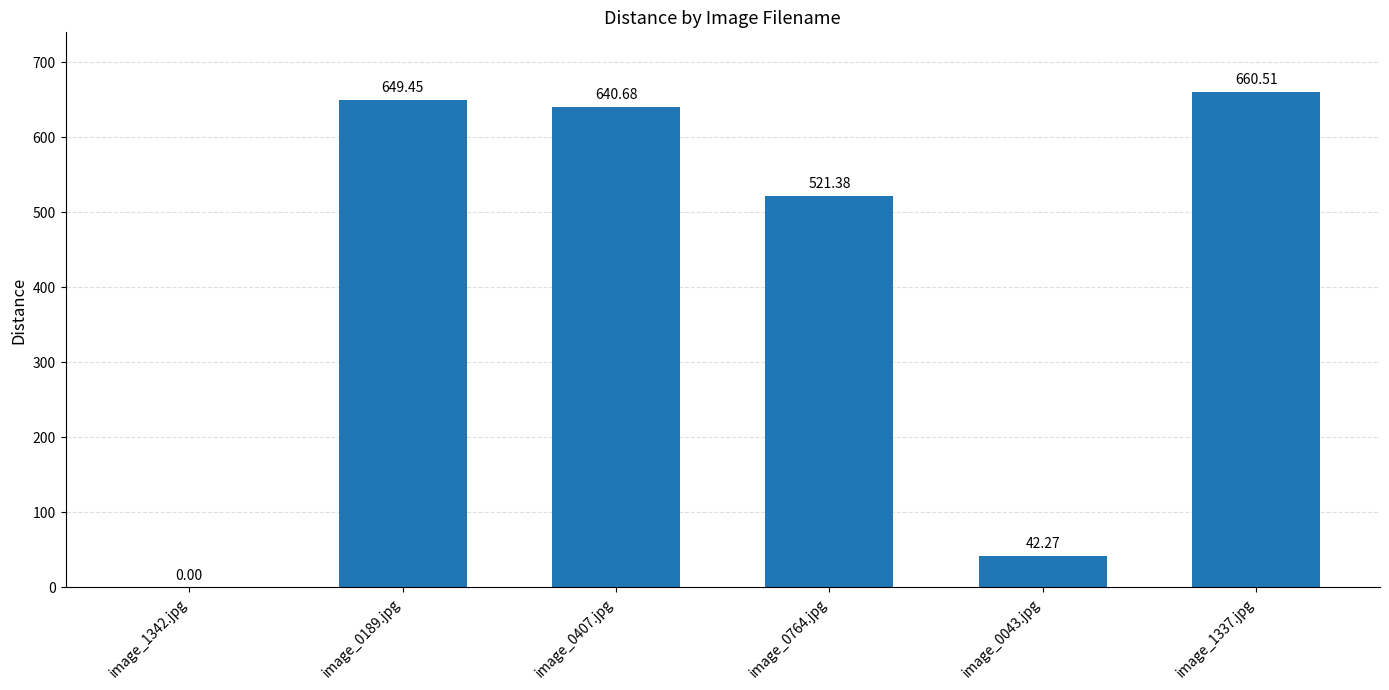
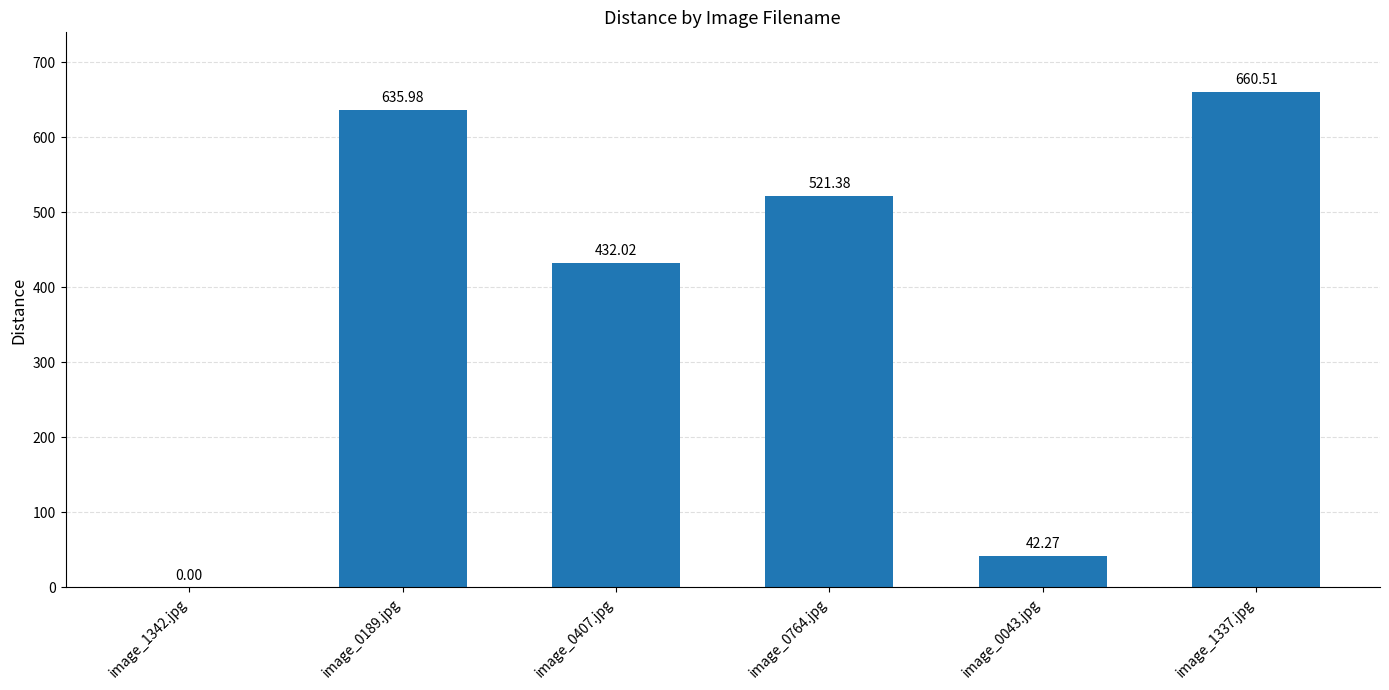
  {
    "image_1342.jpg": 0.00,
-   "image_0189.jpg": 649.45,
-   "image_0407.jpg": 640.68,
+   "image_0189.jpg": 635.98,
+   "image_0407.jpg": 432.02,
    "image_0764.jpg": 521.38,
    "image_0043.jpg": 42.27,
    "image_1337.jpg": 660.51
  }
